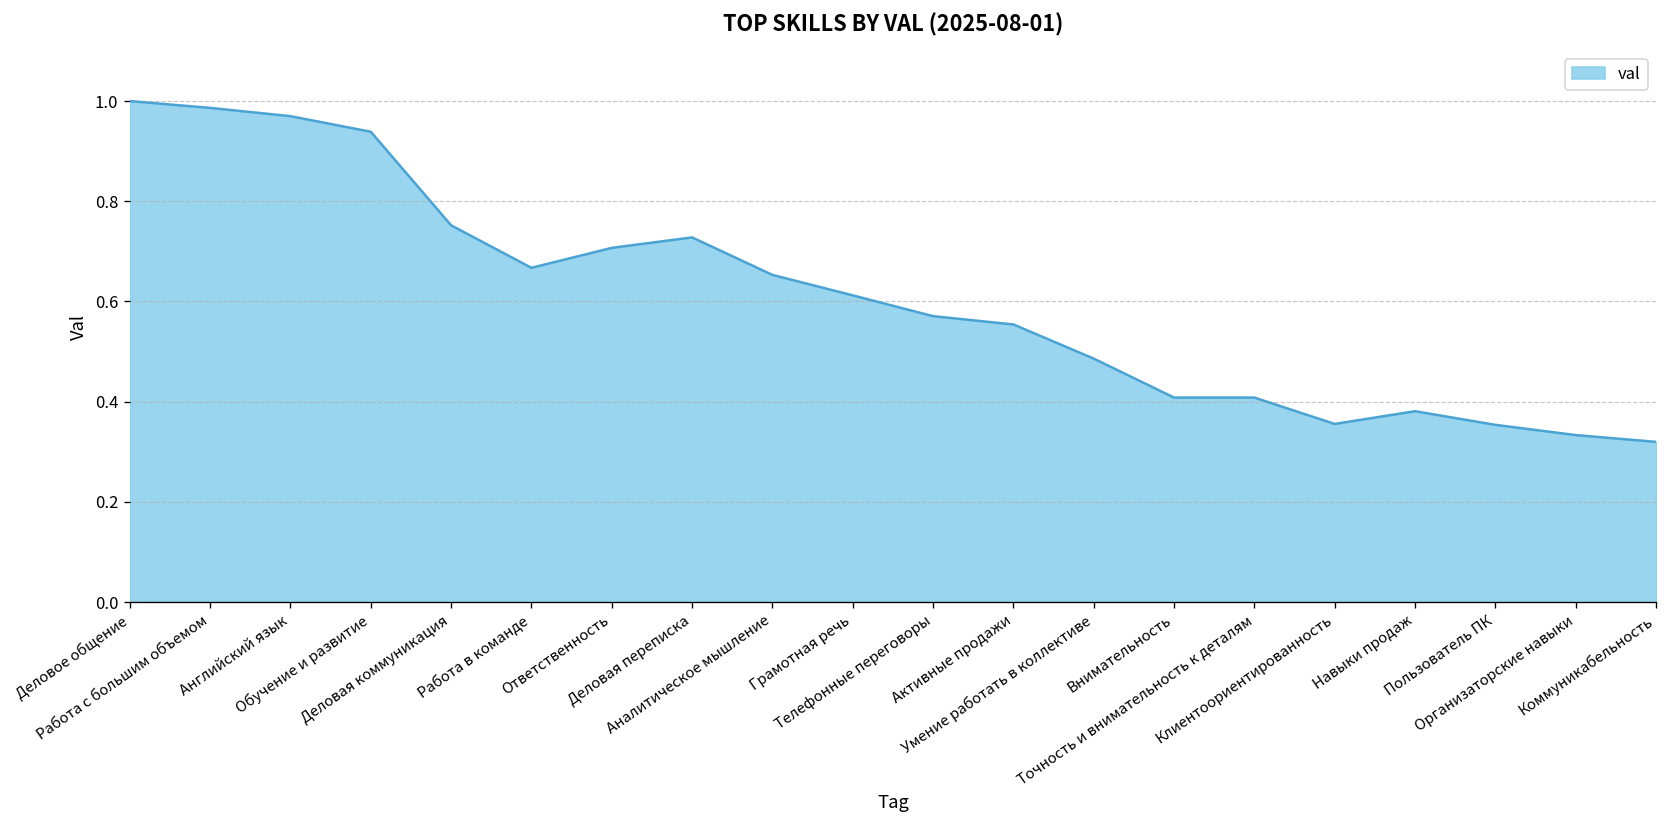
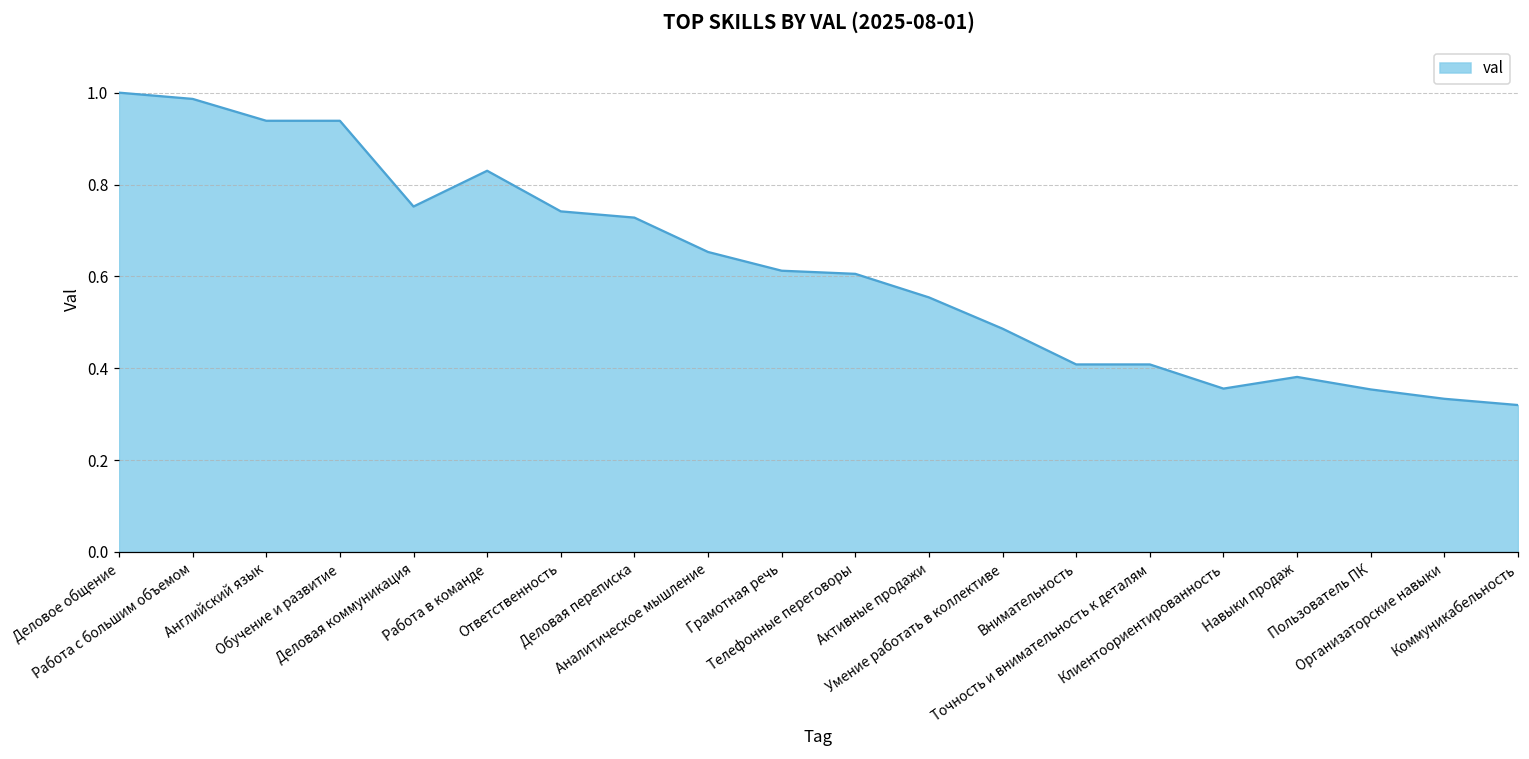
  {
    "Деловое общение": 1.00,
    "Работа с большим объемом": 0.99,
-   "Английский язык": 0.97,
+   "Английский язык": 0.94,
    "Обучение и развитие": 0.94,
    "Деловая коммуникация": 0.75,
-   "Работа в команде": 0.67,
-   "Ответственность": 0.71,
+   "Работа в команде": 0.83,
+   "Ответственность": 0.74,
    "Деловая переписка": 0.73,
    "Аналитическое мышление": 0.65,
    "Грамотная речь": 0.61,
-   "Телефонные переговоры": 0.57,
+   "Телефонные переговоры": 0.61,
    "Активные продажи": 0.55,
    "Умение работать в коллективе": 0.49,
    "Внимательность": 0.41,
    "Точность и внимательность к деталям": 0.41,
    "Клиентоориентированность": 0.36,
    "Навыки продаж": 0.38,
    "Пользователь ПК": 0.35,
    "Организаторские навыки": 0.33,
    "Коммуникабельность": 0.32
  }
